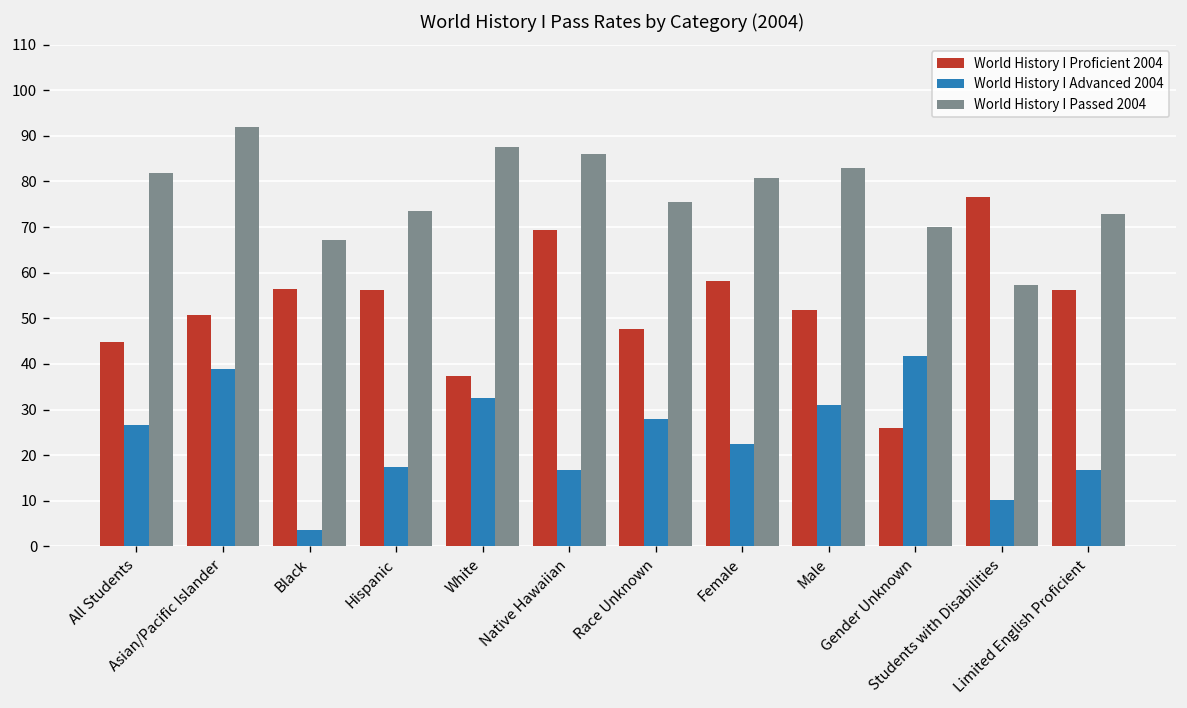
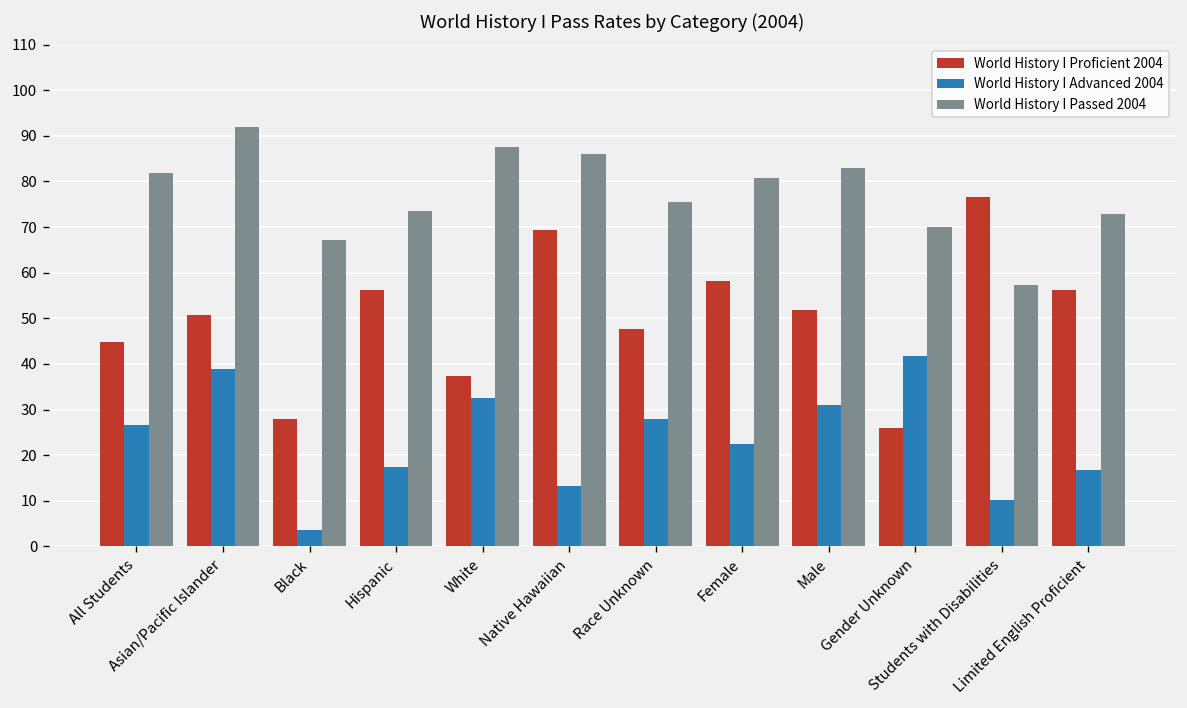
  {
    "World History I Proficient 2004": {
      "All Students": 45,
      "Asian/Pacific Islander": 51,
-     "Black": 56,
+     "Black": 28,
      "Hispanic": 56,
      "White": 37,
      "Native Hawaiian": 69,
      "Race Unknown": 48,
      "Female": 58,
      "Male": 52,
      "Gender Unknown": 26,
      "Students with Disabilities": 77,
      "Limited English Proficient": 56
    },
    "World History I Advanced 2004": {
      "All Students": 27,
      "Asian/Pacific Islander": 39,
      "Black": 4,
      "Hispanic": 17,
      "White": 33,
-     "Native Hawaiian": 17,
+     "Native Hawaiian": 13,
      "Race Unknown": 28,
      "Female": 22,
      "Male": 31,
      "Gender Unknown": 42,
      "Students with Disabilities": 10,
      "Limited English Proficient": 17
    },
    "World History I Passed 2004": {
      "All Students": 82,
      "Asian/Pacific Islander": 92,
      "Black": 67,
      "Hispanic": 74,
      "White": 88,
      "Native Hawaiian": 86,
      "Race Unknown": 76,
      "Female": 81,
      "Male": 83,
      "Gender Unknown": 70,
      "Students with Disabilities": 57,
      "Limited English Proficient": 73
    }
  }
